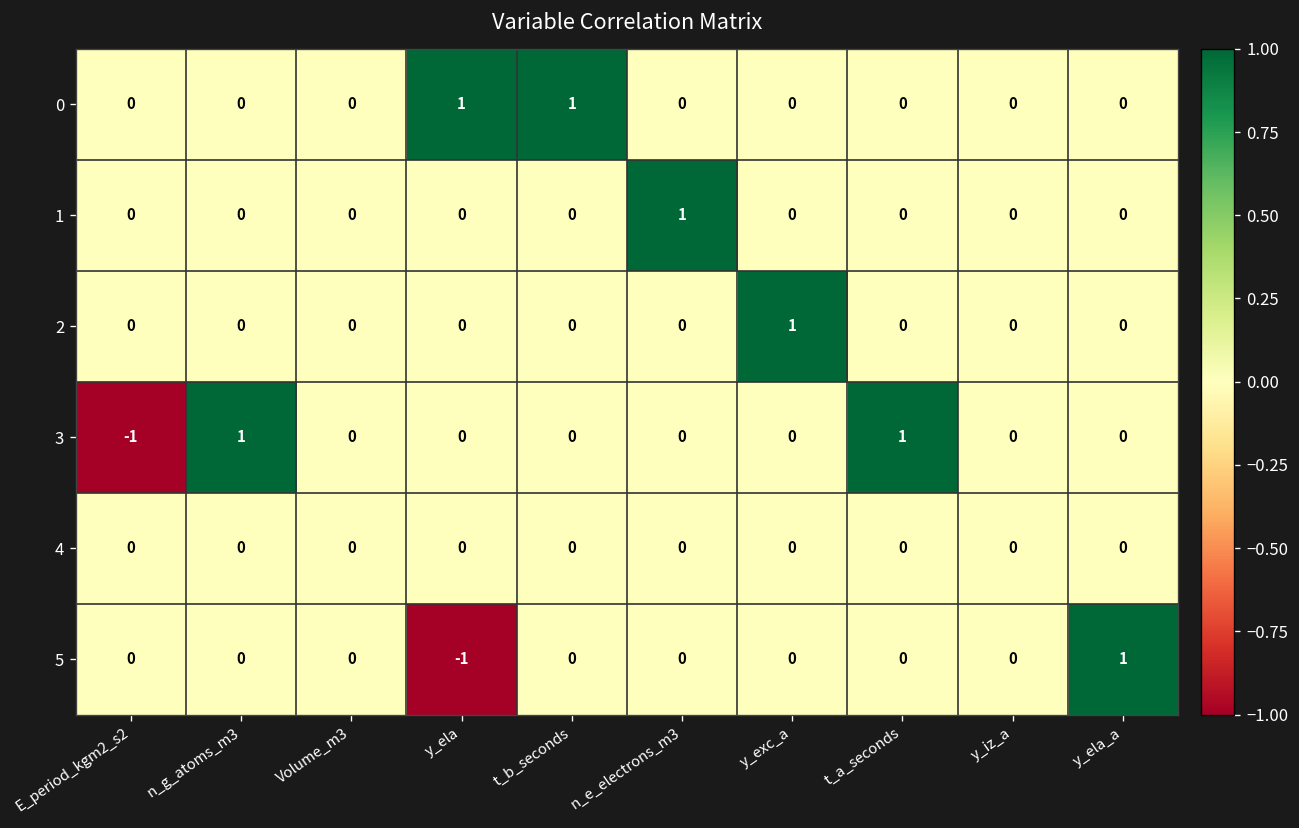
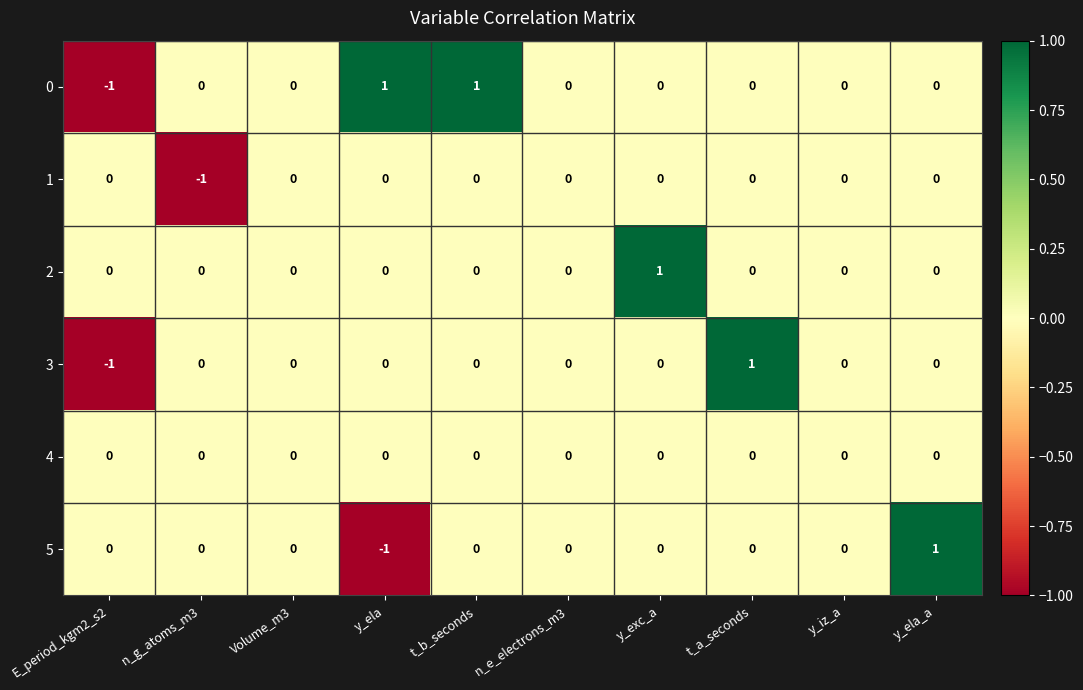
  {
    "0": {
-     "E_period_kgm2_s2": 0,
+     "E_period_kgm2_s2": -1,
      "n_g_atoms_m3": 0,
      "Volume_m3": 0,
      "y_ela": 1,
      "t_b_seconds": 1,
      "n_e_electrons_m3": 0,
      "y_exc_a": 0,
      "t_a_seconds": 0,
      "y_iz_a": 0,
      "y_ela_a": 0
    },
    "1": {
      "E_period_kgm2_s2": 0,
-     "n_g_atoms_m3": 0,
+     "n_g_atoms_m3": -1,
      "Volume_m3": 0,
      "y_ela": 0,
      "t_b_seconds": 0,
-     "n_e_electrons_m3": 1,
+     "n_e_electrons_m3": 0,
      "y_exc_a": 0,
      "t_a_seconds": 0,
      "y_iz_a": 0,
      "y_ela_a": 0
    },
    "2": {
      "E_period_kgm2_s2": 0,
      "n_g_atoms_m3": 0,
      "Volume_m3": 0,
      "y_ela": 0,
      "t_b_seconds": 0,
      "n_e_electrons_m3": 0,
      "y_exc_a": 1,
      "t_a_seconds": 0,
      "y_iz_a": 0,
      "y_ela_a": 0
    },
    "3": {
      "E_period_kgm2_s2": -1,
-     "n_g_atoms_m3": 1,
+     "n_g_atoms_m3": 0,
      "Volume_m3": 0,
      "y_ela": 0,
      "t_b_seconds": 0,
      "n_e_electrons_m3": 0,
      "y_exc_a": 0,
      "t_a_seconds": 1,
      "y_iz_a": 0,
      "y_ela_a": 0
    },
    "4": {
      "E_period_kgm2_s2": 0,
      "n_g_atoms_m3": 0,
      "Volume_m3": 0,
      "y_ela": 0,
      "t_b_seconds": 0,
      "n_e_electrons_m3": 0,
      "y_exc_a": 0,
      "t_a_seconds": 0,
      "y_iz_a": 0,
      "y_ela_a": 0
    },
    "5": {
      "E_period_kgm2_s2": 0,
      "n_g_atoms_m3": 0,
      "Volume_m3": 0,
      "y_ela": -1,
      "t_b_seconds": 0,
      "n_e_electrons_m3": 0,
      "y_exc_a": 0,
      "t_a_seconds": 0,
      "y_iz_a": 0,
      "y_ela_a": 1
    }
  }
